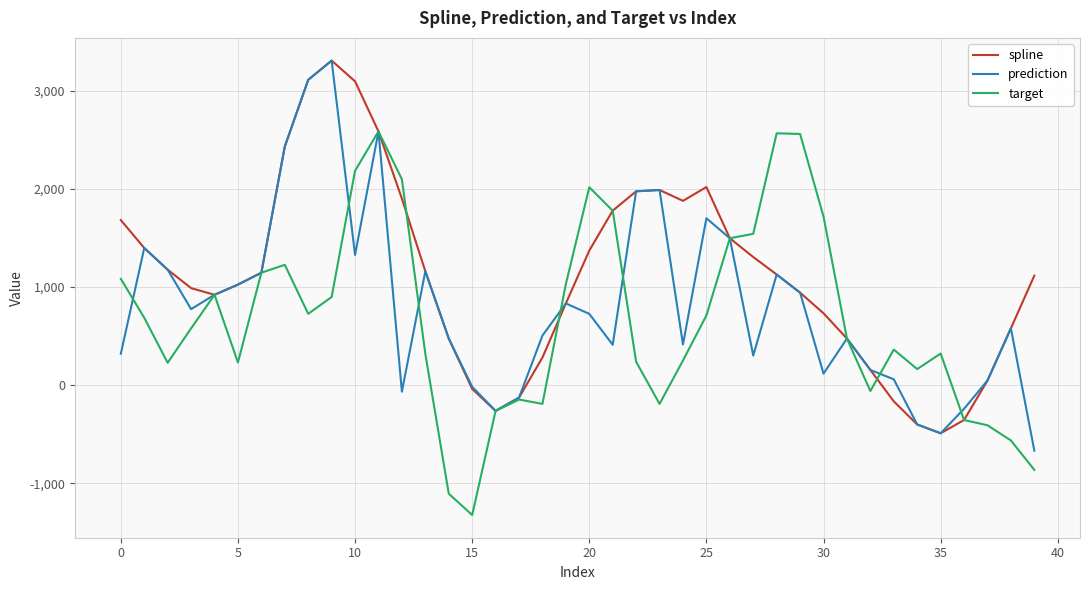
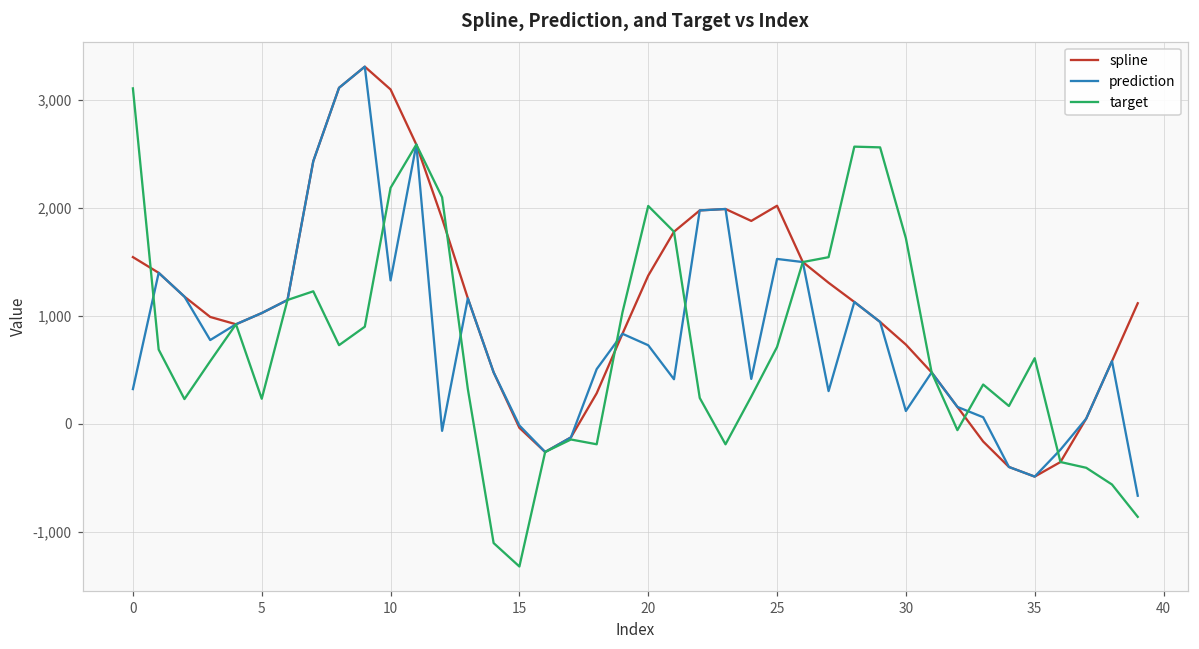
  {
    "spline": {
-     "0": "1,700",
+     "0": "1,500",
      "10": "3,100",
      "20": "1,400",
      "25": "2,000",
      "30": "700"
    },
    "prediction": {
      "0": "300",
      "10": "1,300",
      "20": "700",
-     "25": "1,700",
+     "25": "1,500",
      "30": "100"
    },
    "target": {
-     "0": "1,100",
+     "0": "3,100",
      "5": "200",
      "10": "2,200",
      "15": "-1,300",
      "20": "2,000",
      "25": "700",
      "30": "1,700",
-     "35": "300"
+     "35": "600"
    }
  }
